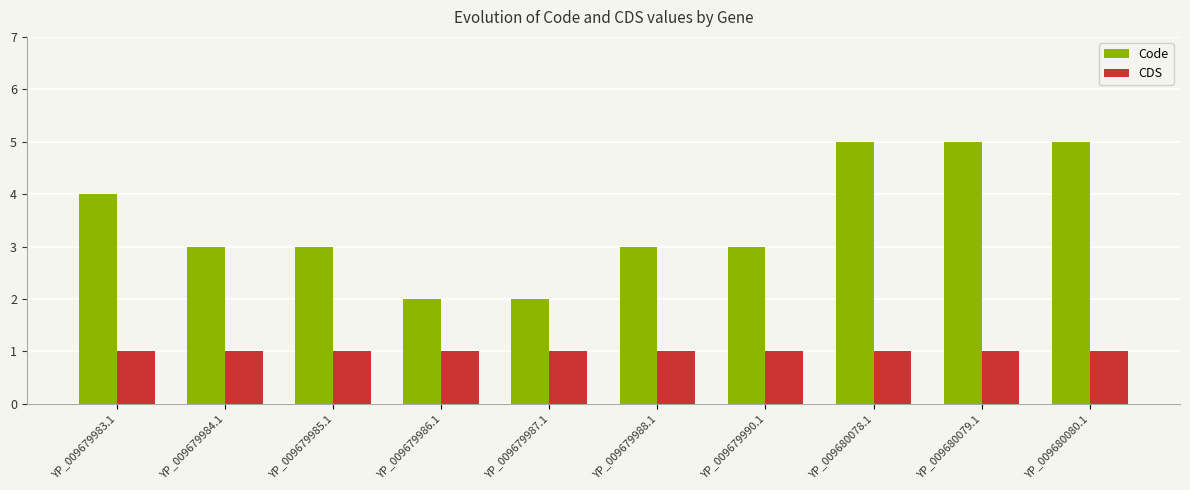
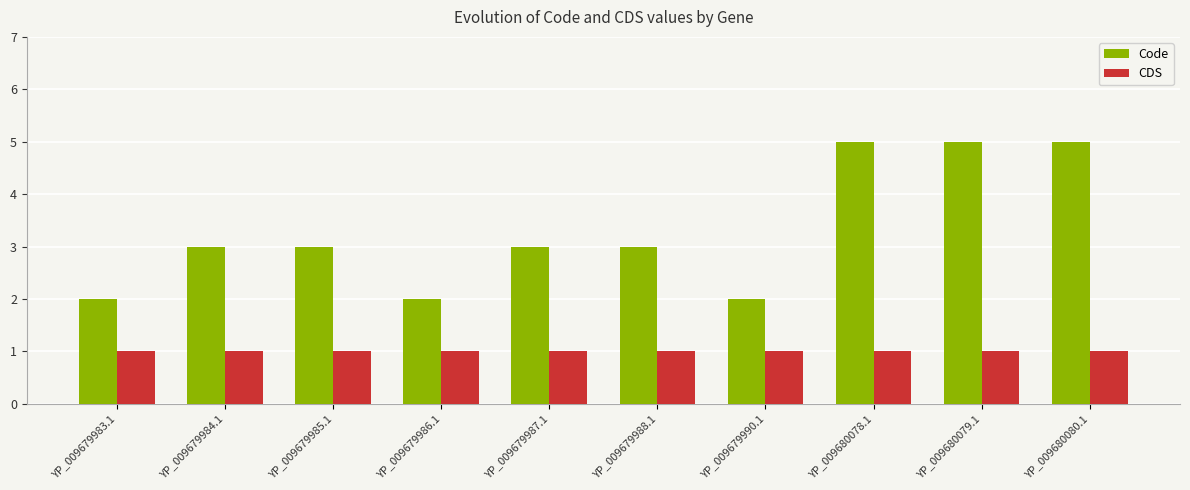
  {
    "Code": {
-     "YP_009679983.1": 4,
+     "YP_009679983.1": 2,
      "YP_009679984.1": 3,
      "YP_009679985.1": 3,
      "YP_009679986.1": 2,
-     "YP_009679987.1": 2,
+     "YP_009679987.1": 3,
      "YP_009679988.1": 3,
-     "YP_009679990.1": 3,
+     "YP_009679990.1": 2,
      "YP_009680078.1": 5,
      "YP_009680079.1": 5,
      "YP_009680080.1": 5
    },
    "CDS": {
      "YP_009679983.1": 1,
      "YP_009679984.1": 1,
      "YP_009679985.1": 1,
      "YP_009679986.1": 1,
      "YP_009679987.1": 1,
      "YP_009679988.1": 1,
      "YP_009679990.1": 1,
      "YP_009680078.1": 1,
      "YP_009680079.1": 1,
      "YP_009680080.1": 1
    }
  }
